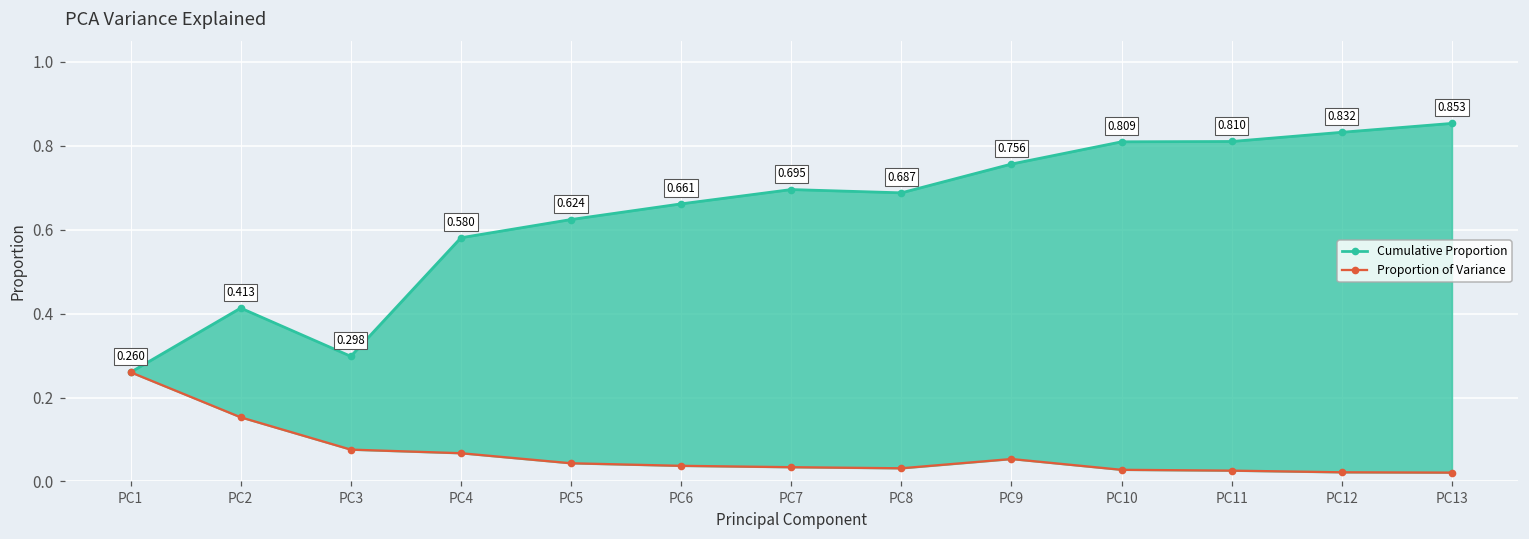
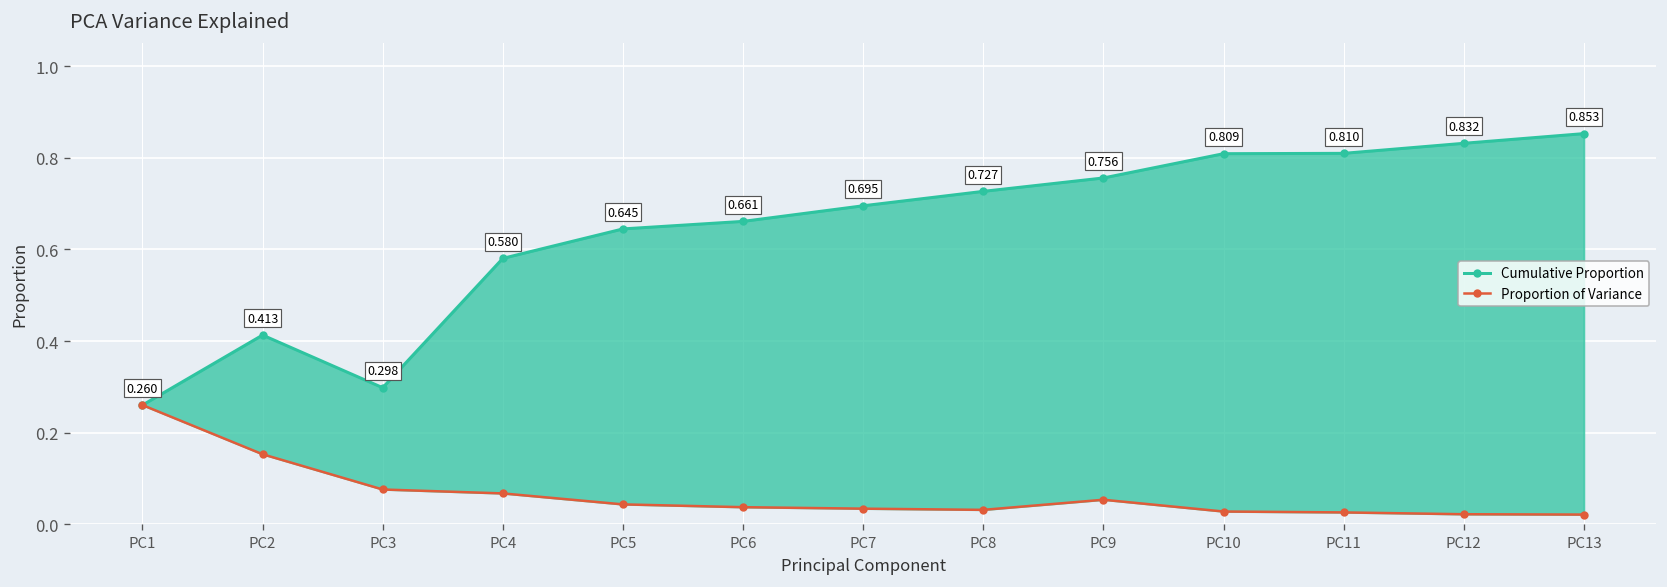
  {
    "Cumulative Proportion": {
-     "PC5": 0.624,
-     "PC8": 0.687
+     "PC5": 0.645,
+     "PC8": 0.727
    },
    "Proportion of Variance": {
      "PC2": 0.15,
      "PC3": 0.08,
      "PC4": 0.07,
      "PC5": 0.04,
      "PC6": 0.04,
      "PC7": 0.03,
      "PC8": 0.03,
      "PC9": 0.05,
      "PC10": 0.03,
      "PC11": 0.03,
      "PC12": 0.02,
      "PC13": 0.02
    }
  }
